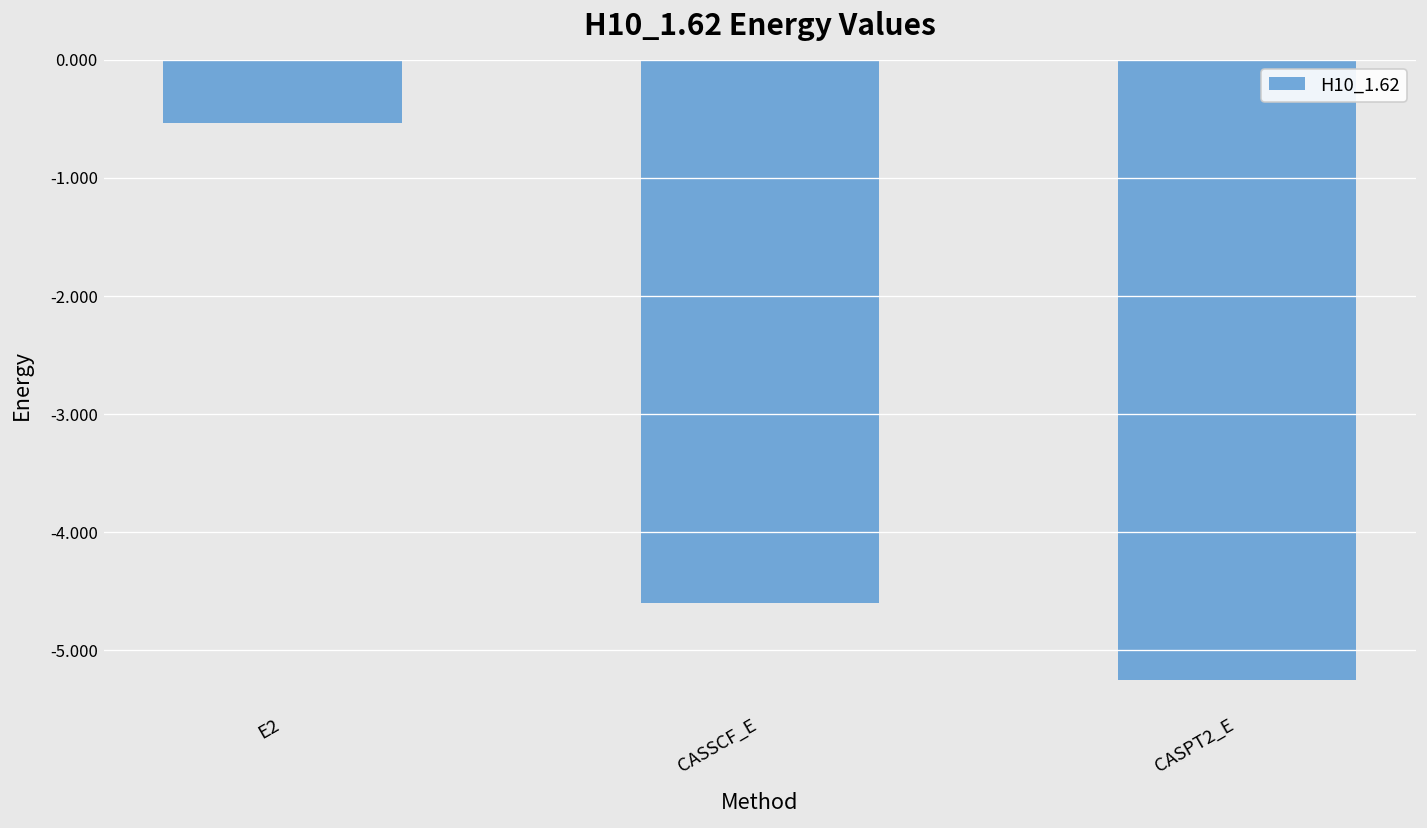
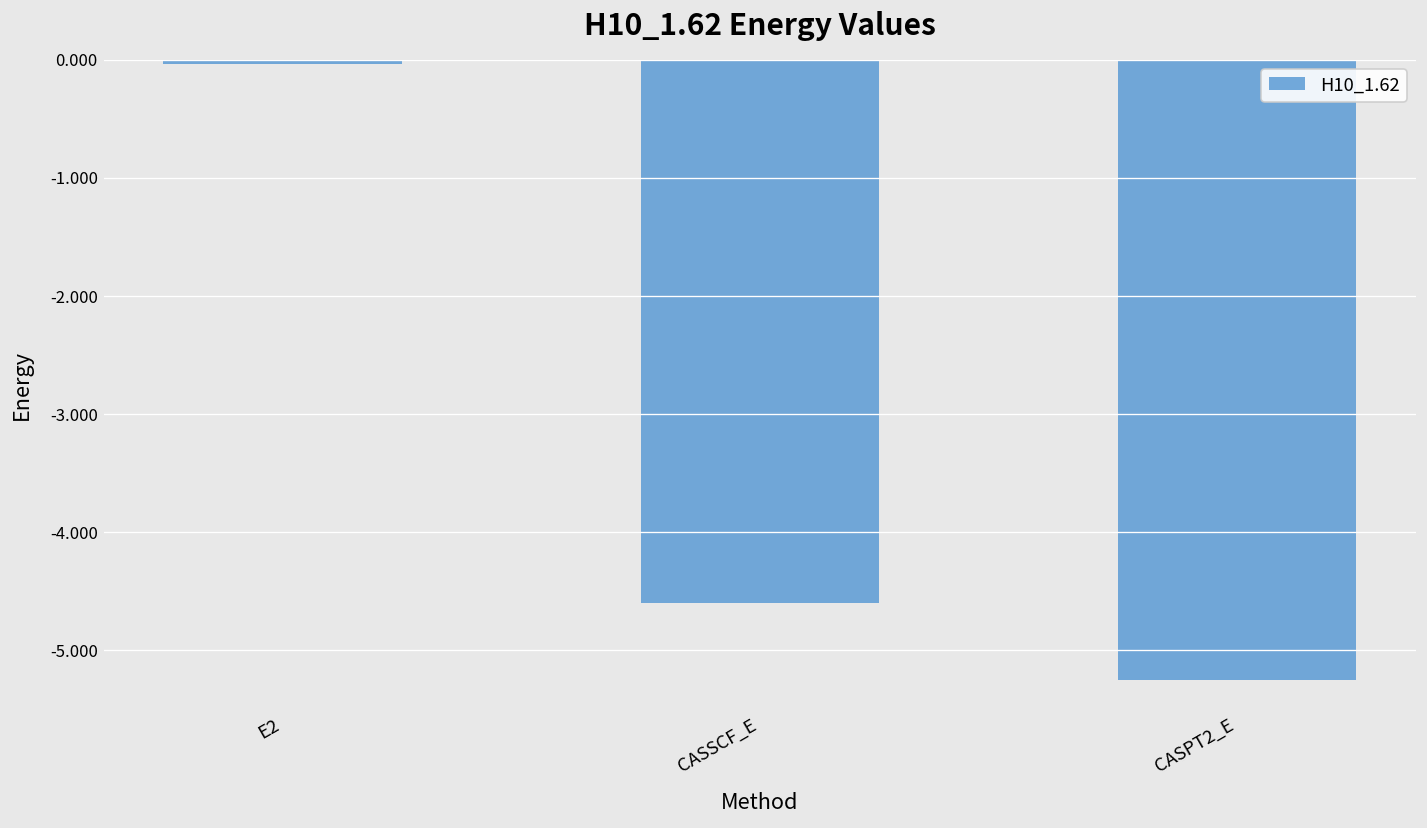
  {
-   "E2": -0.5,
+   "E2": 0.0,
    "CASSCF_E": -4.6,
    "CASPT2_E": -5.2
  }
